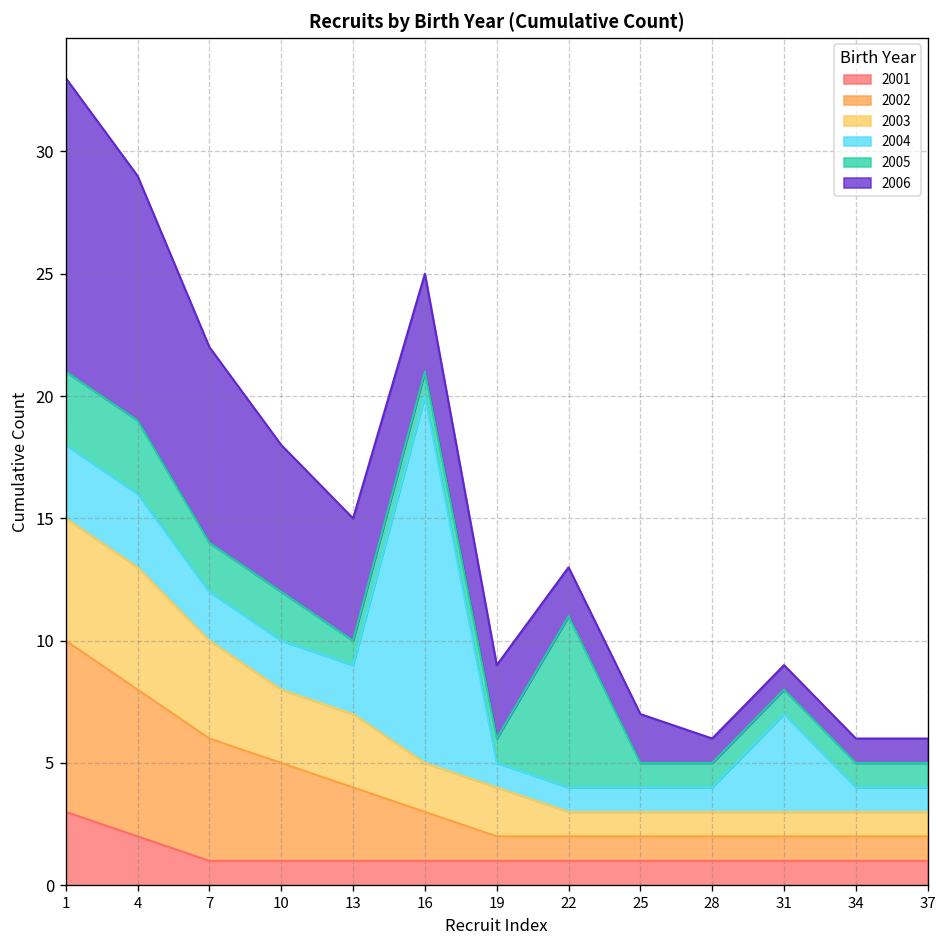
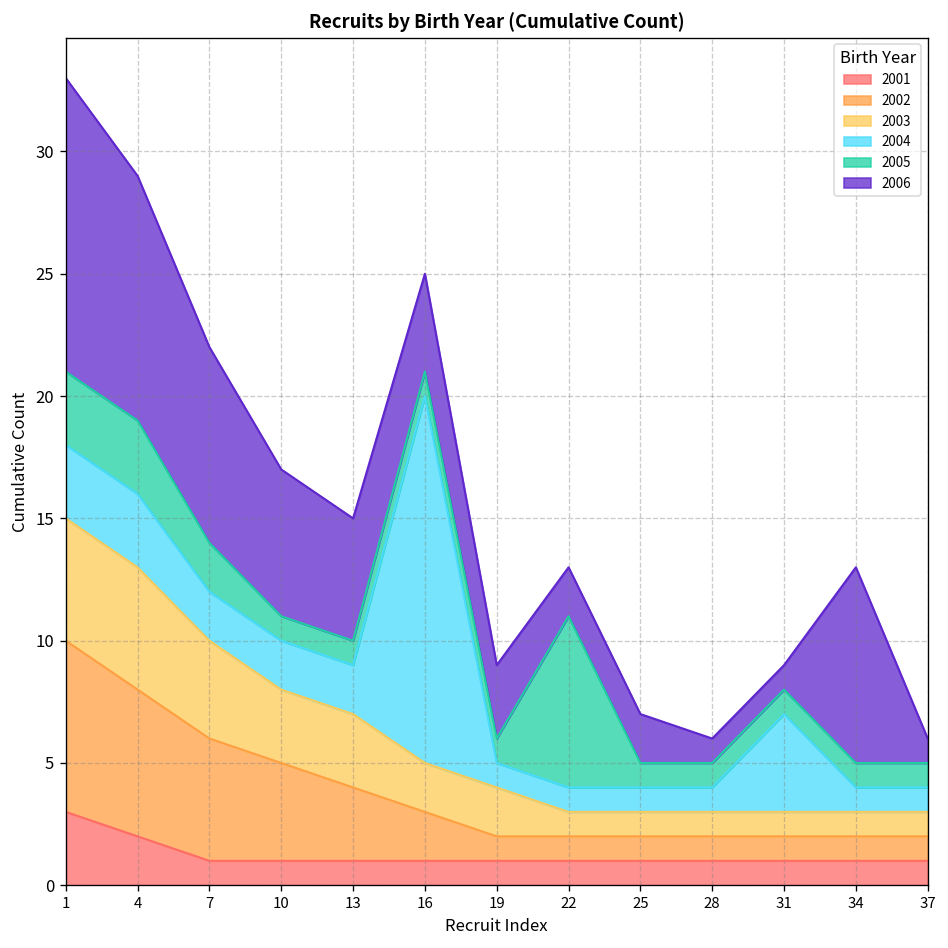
  {
    "2001": {
      "1": 3,
      "4": 2,
      "7": 1,
      "10": 1,
      "13": 1,
      "16": 1,
      "19": 1,
      "22": 1,
      "25": 1,
      "28": 1,
      "31": 1,
      "34": 1,
      "37": 1
    },
    "2004": {
      "1": 3,
      "4": 3,
      "7": 2,
      "10": 2,
      "13": 2,
      "16": 15,
      "19": 1,
      "22": 1,
      "25": 1,
      "28": 1,
      "31": 4,
      "34": 1,
      "37": 1
    },
    "2005": {
      "1": 3,
      "4": 3,
      "7": 2,
-     "10": 2,
+     "10": 1,
      "13": 1,
      "16": 1,
      "19": 1,
      "22": 7,
      "25": 1,
      "28": 1,
      "31": 1,
      "34": 1,
      "37": 1
    },
    "2006": {
      "1": 12,
      "4": 10,
      "7": 8,
      "10": 6,
      "13": 5,
      "16": 4,
      "19": 3,
      "22": 2,
      "25": 2,
      "28": 1,
      "31": 1,
-     "34": 1,
+     "34": 8,
      "37": 1
    }
  }
